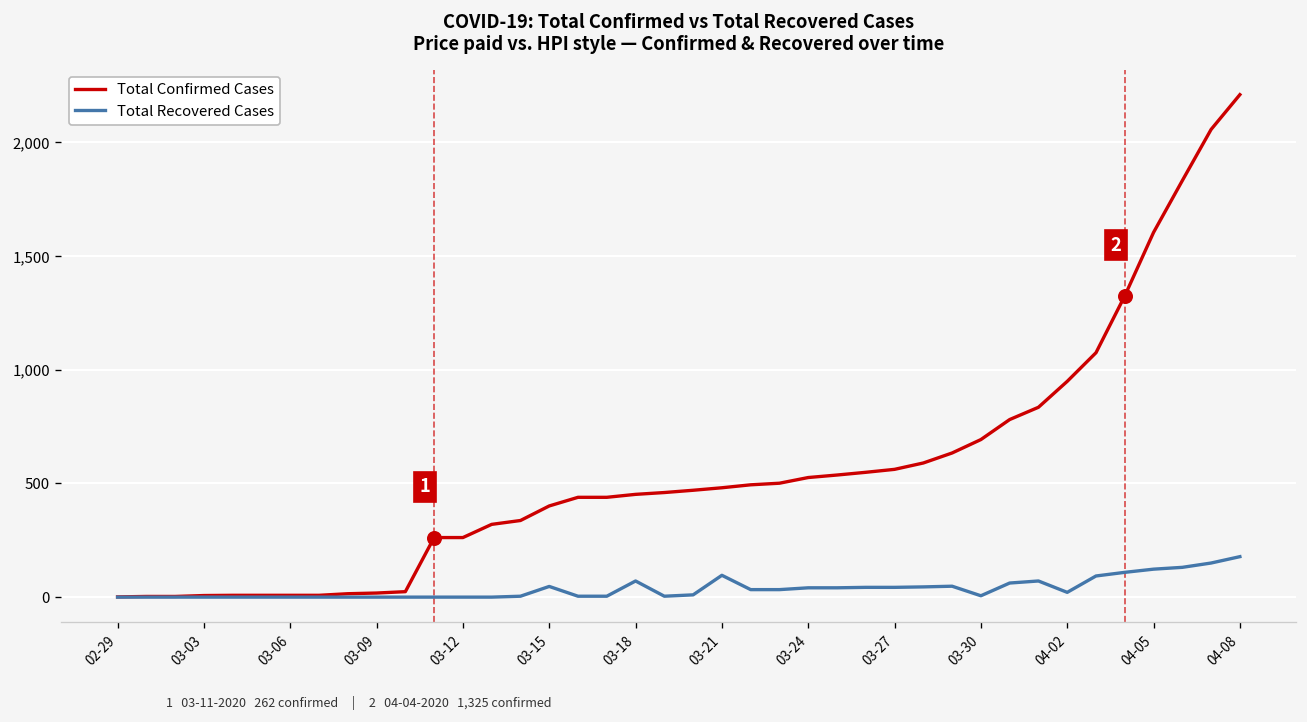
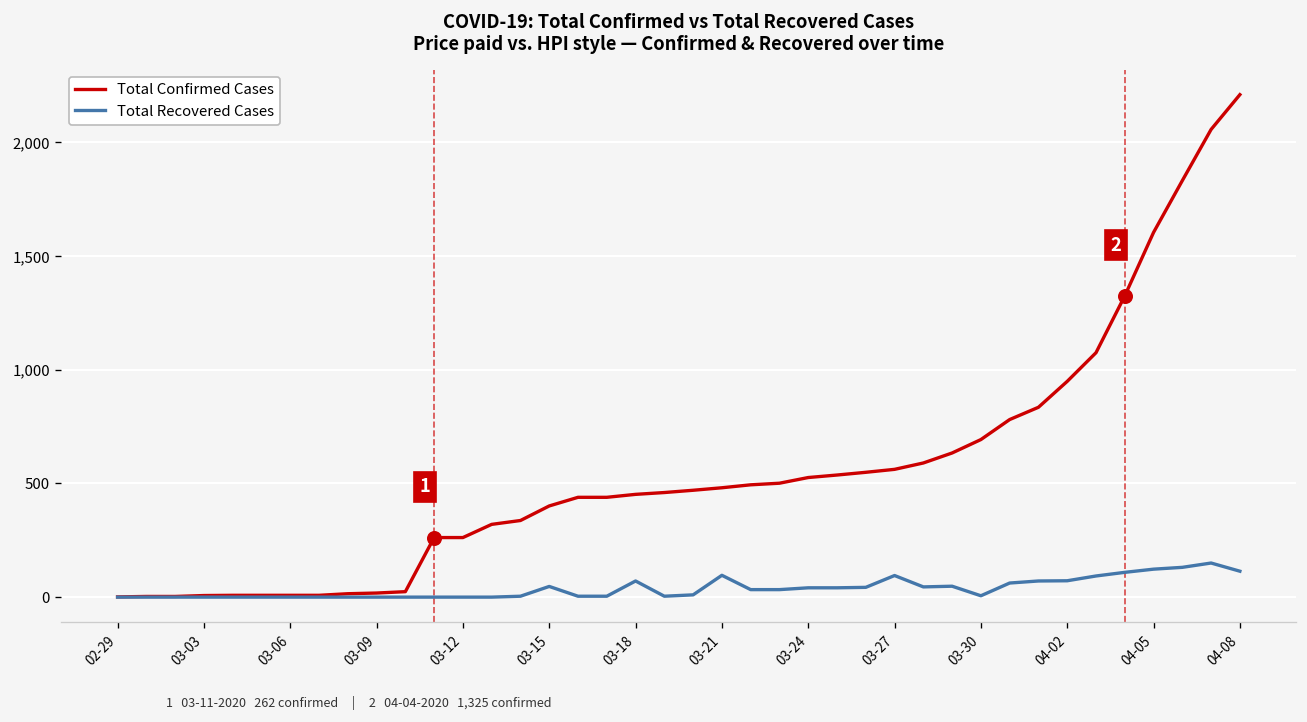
  {
    "Total Recovered Cases": {
      "03-09": 0,
      "03-12": 0,
      "03-15": 50,
      "03-18": 70,
      "03-21": 100,
      "03-24": 40,
-     "03-27": 40,
+     "03-27": 100,
      "03-30": 10,
-     "04-02": 20,
+     "04-02": 70,
      "04-05": 120,
-     "04-08": 180
+     "04-08": 110
    }
  }
